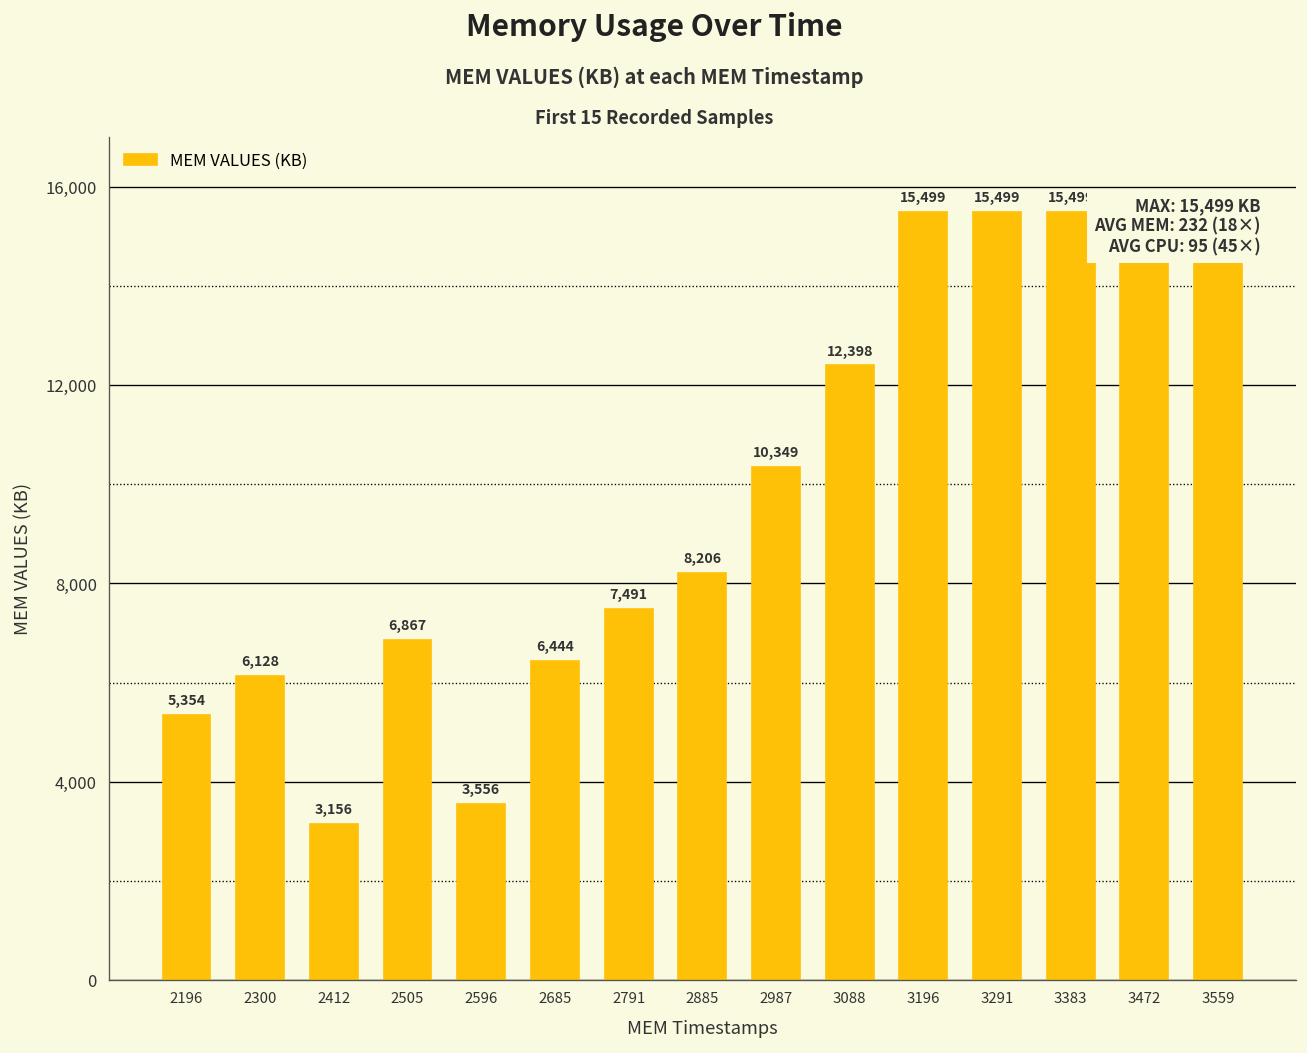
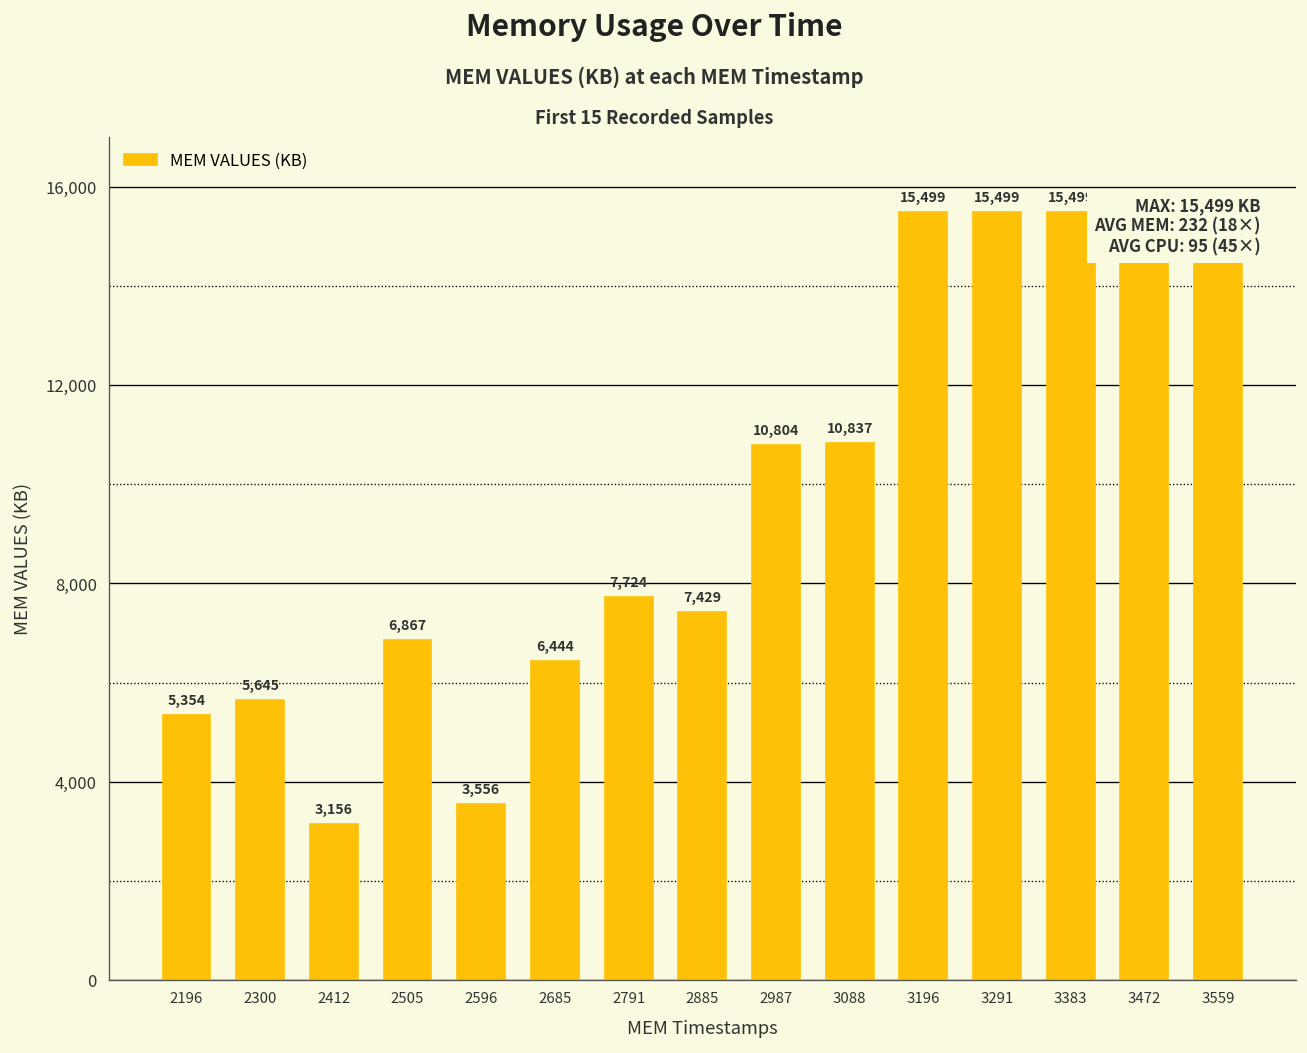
  {
    "2196": "5,354",
-   "2300": "6,128",
+   "2300": "5,645",
    "2412": "3,156",
    "2505": "6,867",
    "2596": "3,556",
    "2685": "6,444",
-   "2791": "7,491",
-   "2885": "8,206",
-   "2987": "10,349",
-   "3088": "12,398",
+   "2791": "7,724",
+   "2885": "7,429",
+   "2987": "10,804",
+   "3088": "10,837",
    "3196": "15,499",
    "3291": "15,499"
  }
